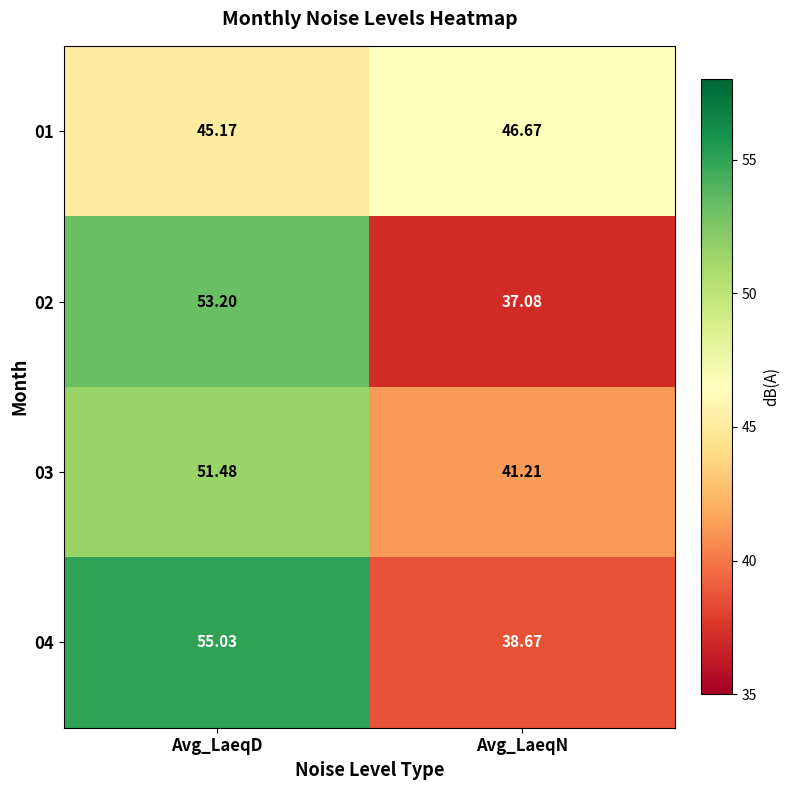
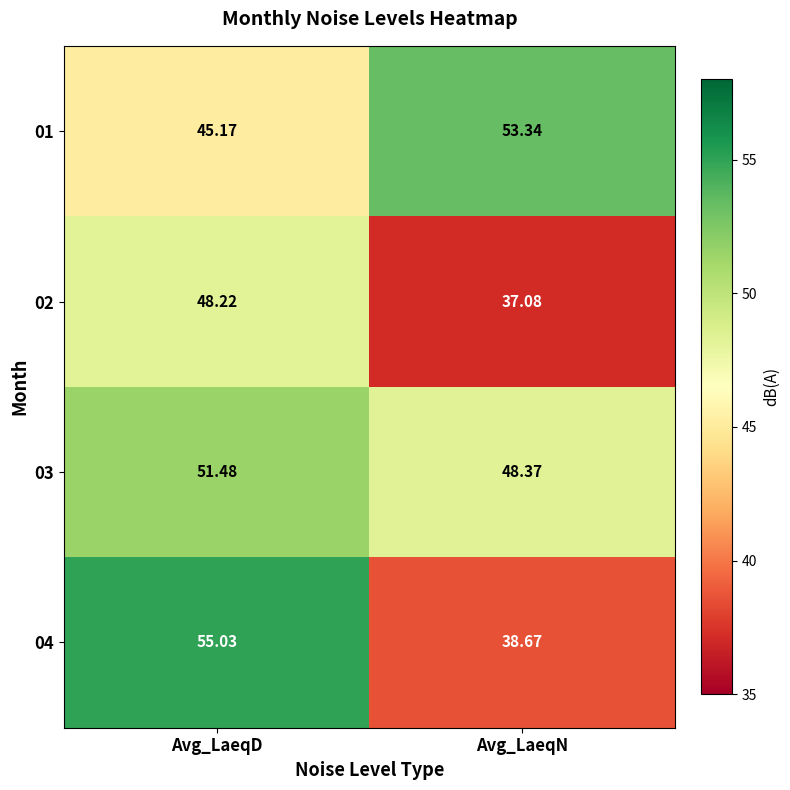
  {
    "01": {
      "Avg_LaeqD": 45.17,
-     "Avg_LaeqN": 46.67
+     "Avg_LaeqN": 53.34
    },
    "02": {
-     "Avg_LaeqD": 53.20,
+     "Avg_LaeqD": 48.22,
      "Avg_LaeqN": 37.08
    },
    "03": {
      "Avg_LaeqD": 51.48,
-     "Avg_LaeqN": 41.21
+     "Avg_LaeqN": 48.37
    },
    "04": {
      "Avg_LaeqD": 55.03,
      "Avg_LaeqN": 38.67
    }
  }
